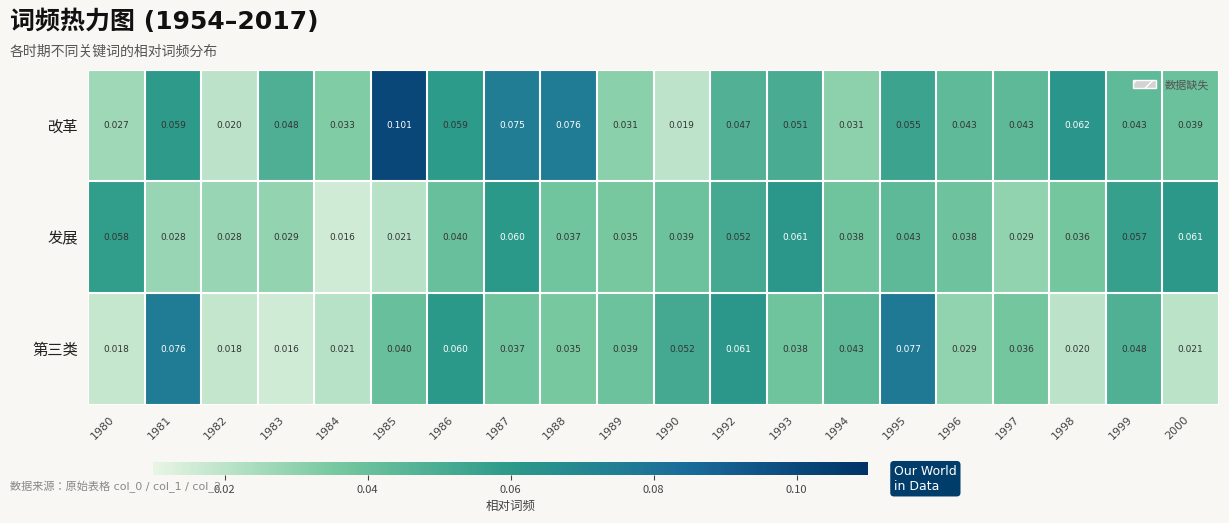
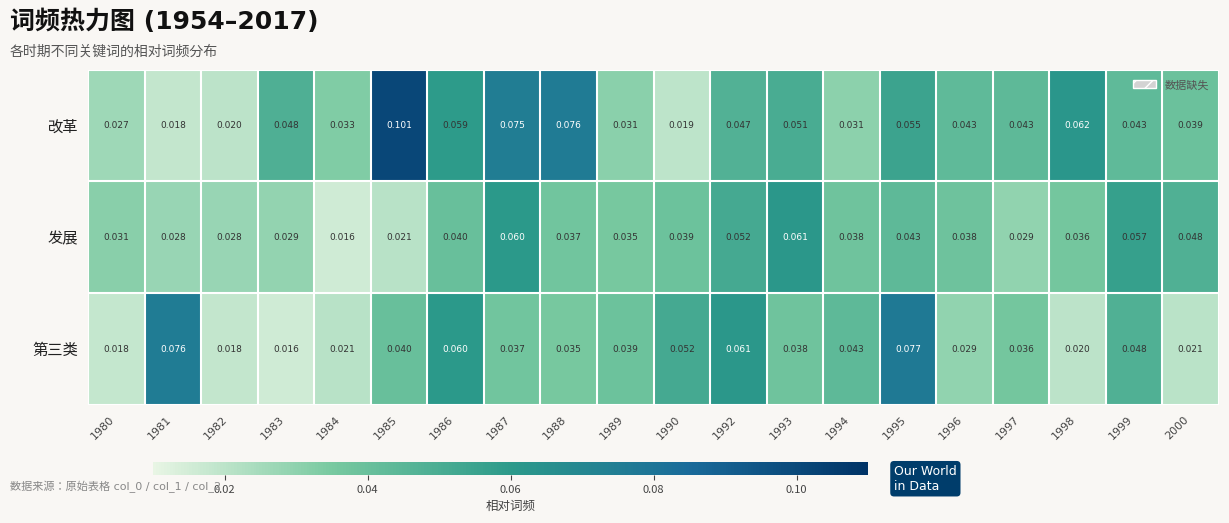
  {
    "改革": {
      "1980": 0.027,
-     "1981": 0.059,
+     "1981": 0.018,
      "1982": 0.020,
      "1983": 0.048,
      "1984": 0.033,
      "1985": 0.101,
      "1986": 0.059,
      "1987": 0.075,
      "1988": 0.076,
      "1989": 0.031,
      "1990": 0.019,
      "1992": 0.047,
      "1993": 0.051,
      "1994": 0.031,
      "1995": 0.055,
      "1996": 0.043,
      "1997": 0.043,
      "1998": 0.062,
      "1999": 0.043,
      "2000": 0.039
    },
    "发展": {
-     "1980": 0.058,
+     "1980": 0.031,
      "1981": 0.028,
      "1982": 0.028,
      "1983": 0.029,
      "1984": 0.016,
      "1985": 0.021,
      "1986": 0.040,
      "1987": 0.060,
      "1988": 0.037,
      "1989": 0.035,
      "1990": 0.039,
      "1992": 0.052,
      "1993": 0.061,
      "1994": 0.038,
      "1995": 0.043,
      "1996": 0.038,
      "1997": 0.029,
      "1998": 0.036,
      "1999": 0.057,
-     "2000": 0.061
+     "2000": 0.048
    },
    "第三类": {
      "1980": 0.018,
      "1981": 0.076,
      "1982": 0.018,
      "1983": 0.016,
      "1984": 0.021,
      "1985": 0.040,
      "1986": 0.060,
      "1987": 0.037,
      "1988": 0.035,
      "1989": 0.039,
      "1990": 0.052,
      "1992": 0.061,
      "1993": 0.038,
      "1994": 0.043,
      "1995": 0.077,
      "1996": 0.029,
      "1997": 0.036,
      "1998": 0.020,
      "1999": 0.048,
      "2000": 0.021
    }
  }
